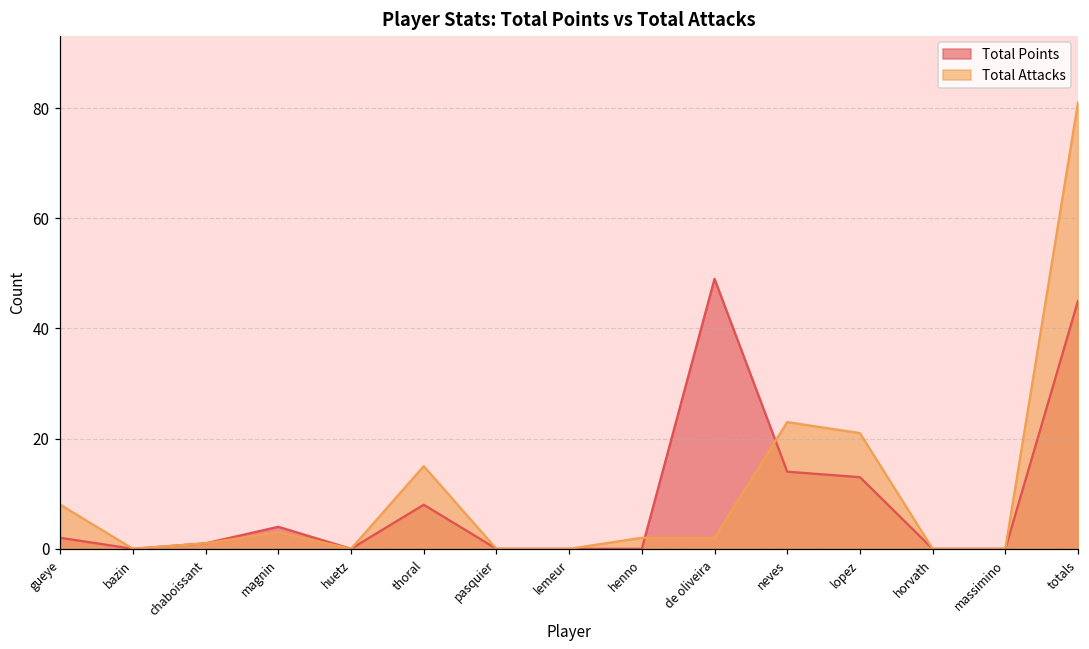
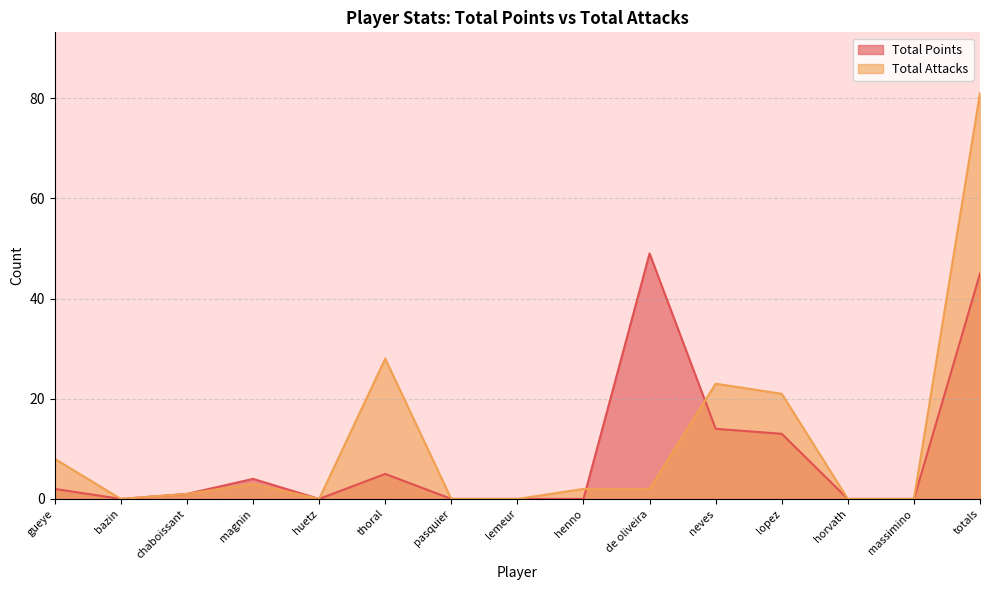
  {
    "Total Points": {
      "gueye": 2,
      "magnin": 4,
-     "thoral": 8,
+     "thoral": 5,
      "henno": 0,
      "de oliveira": 49,
      "neves": 14,
      "lopez": 13,
      "totals": 45
    },
    "Total Attacks": {
      "gueye": 8,
      "magnin": 3,
-     "thoral": 15,
+     "thoral": 28,
      "henno": 2,
      "de oliveira": 2,
      "neves": 23,
      "lopez": 21,
      "totals": 81
    }
  }
